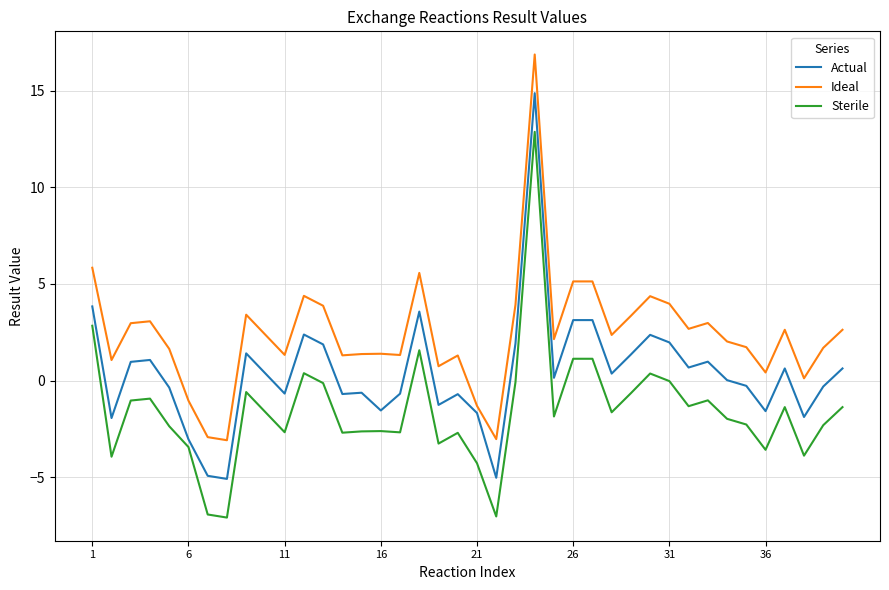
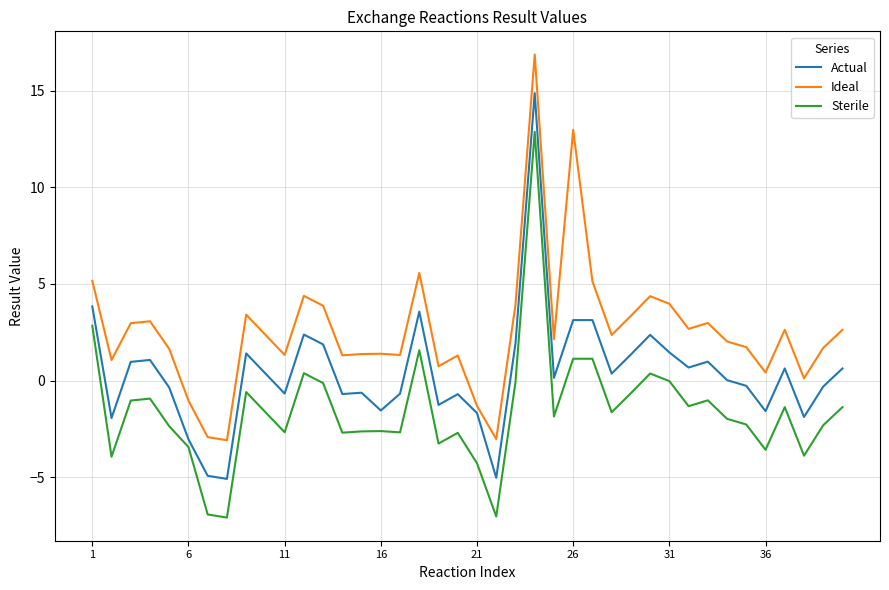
  {
    "Actual": {
      "1": 3.8,
      "6": -3.0,
      "11": -0.7,
      "16": -1.5,
      "21": -1.7,
      "26": 3.1,
-     "31": 2.0,
+     "31": 1.5,
      "36": -1.6
    },
    "Ideal": {
-     "1": 5.8,
+     "1": 5.2,
      "6": -1.0,
      "11": 1.3,
      "16": 1.4,
      "21": -1.3,
-     "26": 5.1,
+     "26": 13.0,
      "31": 4.0,
      "36": 0.4
    },
    "Sterile": {
      "1": 2.8,
      "6": -3.4,
      "11": -2.7,
      "16": -2.6,
      "21": -4.3,
      "26": 1.1,
      "31": 0.0,
      "36": -3.6
    }
  }
